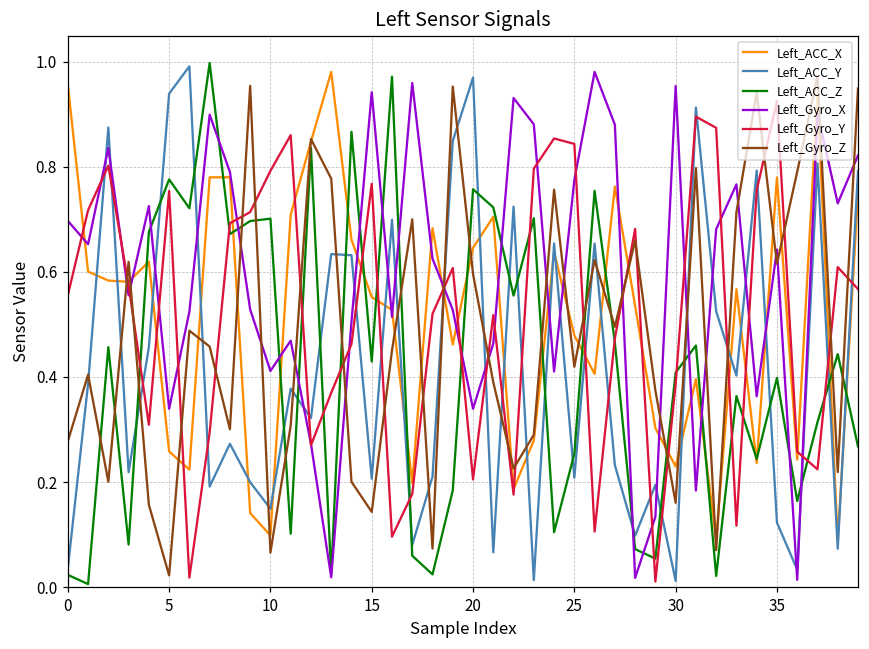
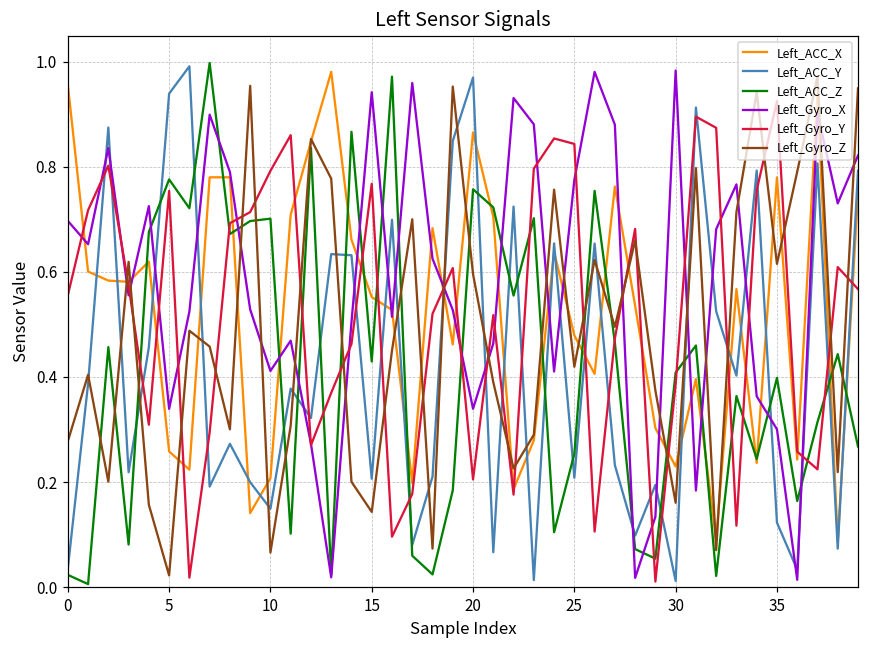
  {
    "Left_ACC_X": {
      "0": 0.96,
      "5": 0.26,
-     "10": 0.10,
+     "10": 0.21,
      "15": 0.55,
-     "20": 0.65,
+     "20": 0.87,
      "25": 0.48,
      "30": 0.23,
      "35": 0.78
    },
    "Left_ACC_Y": {
      "0": 0.04,
      "5": 0.94,
      "10": 0.15,
      "15": 0.21,
      "20": 0.97,
      "25": 0.21,
      "30": 0.01,
      "35": 0.12
    },
    "Left_ACC_Z": {
      "0": 0.02,
      "5": 0.78,
      "10": 0.70,
      "15": 0.43,
      "20": 0.76,
      "25": 0.25,
      "30": 0.41,
      "35": 0.40
    },
    "Left_Gyro_X": {
      "0": 0.70,
      "5": 0.34,
      "10": 0.41,
      "15": 0.94,
      "20": 0.34,
      "25": 0.78,
-     "30": 0.95,
-     "35": 0.64
+     "30": 0.98,
+     "35": 0.30
    },
    "Left_Gyro_Y": {
      "0": 0.56,
      "5": 0.75,
      "10": 0.79,
      "15": 0.77,
      "20": 0.20,
      "25": 0.84,
      "30": 0.39
    },
    "Left_Gyro_Z": {
      "0": 0.28,
      "5": 0.02,
      "10": 0.07,
      "15": 0.14,
      "20": 0.60,
      "25": 0.42,
      "30": 0.16,
      "35": 0.62
    }
  }
